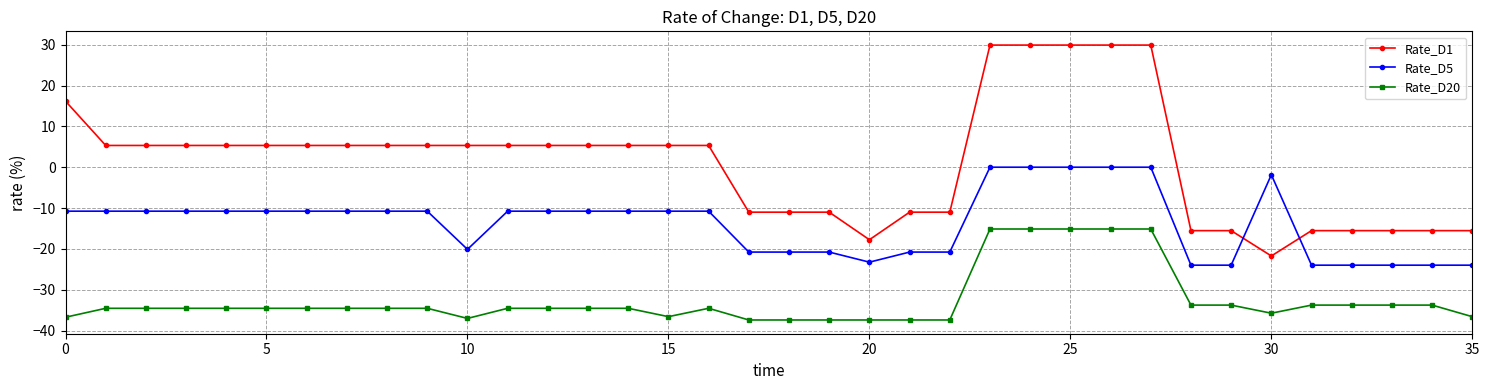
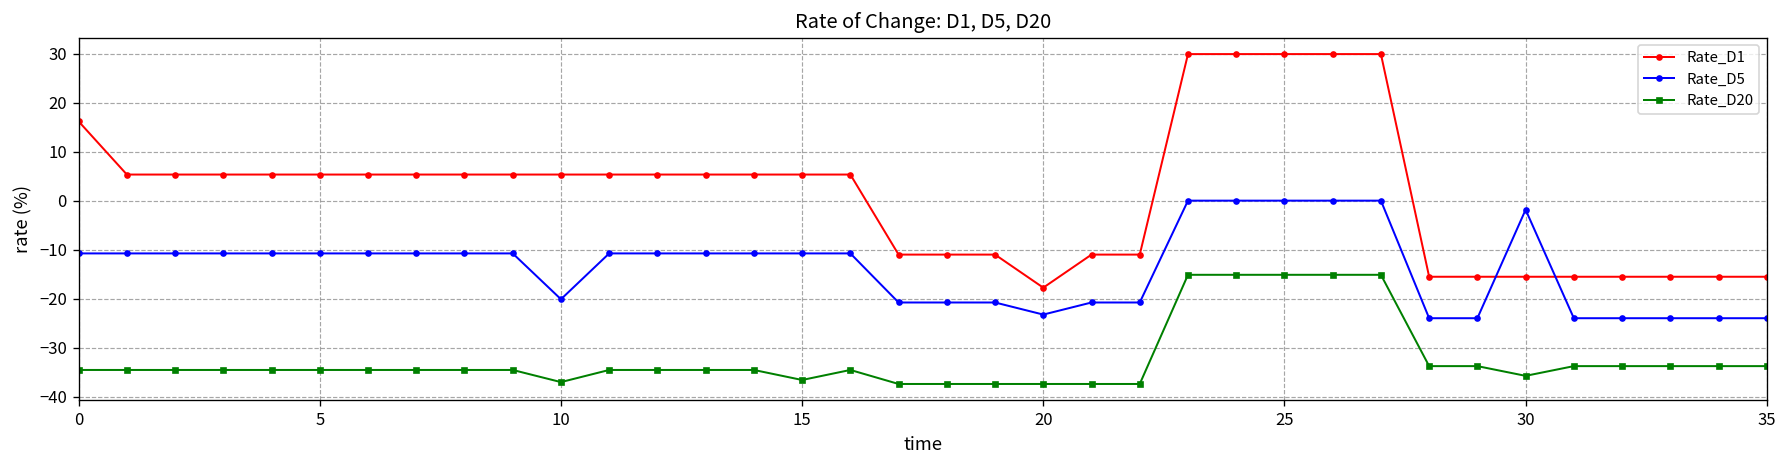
  {
    "Rate_D1": {
      "0": 16,
      "5": 5,
      "10": 5,
      "15": 5,
      "20": -18,
      "25": 30,
-     "30": -22,
+     "30": -16,
      "35": -16
    },
    "Rate_D5": {
      "0": -11,
      "5": -11,
      "10": -20,
      "15": -11,
      "20": -23,
      "25": 0,
      "30": -2,
      "35": -24
    },
    "Rate_D20": {
-     "0": -37,
+     "0": -35,
      "5": -35,
      "10": -37,
      "15": -37,
      "20": -37,
      "25": -15,
      "30": -36,
-     "35": -37
+     "35": -34
    }
  }
